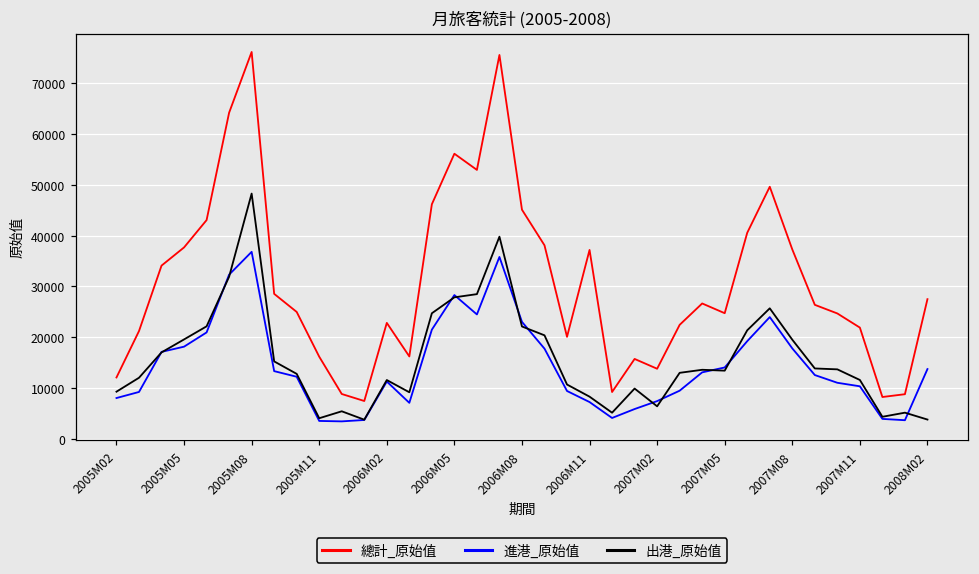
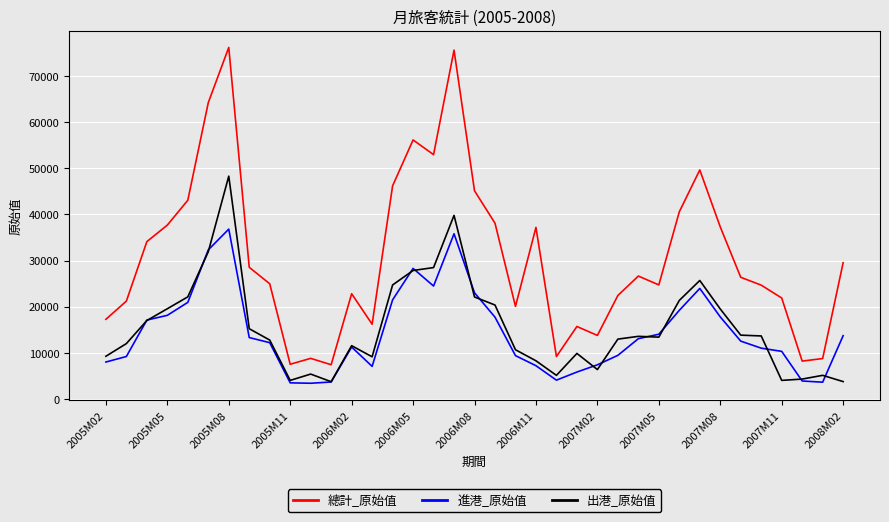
  {
    "總計_原始值": {
-     "2005M02": 12000,
+     "2005M02": 17000,
      "2005M05": 38000,
      "2005M08": 76000,
-     "2005M11": 16000,
+     "2005M11": 8000,
      "2006M02": 23000,
      "2006M05": 56000,
      "2006M08": 45000,
      "2006M11": 37000,
      "2007M02": 14000,
      "2007M05": 25000,
      "2007M08": 37000,
      "2007M11": 22000,
-     "2008M02": 27000
+     "2008M02": 30000
    },
    "進港_原始值": {
      "2005M02": 8000,
      "2005M05": 18000,
      "2005M08": 37000,
      "2006M08": 23000,
      "2006M11": 7000,
      "2007M02": 7000,
      "2007M05": 14000,
      "2007M08": 18000,
      "2007M11": 10000,
      "2008M02": 14000
    },
    "出港_原始值": {
      "2005M02": 9000,
      "2005M05": 20000,
      "2005M08": 48000,
      "2006M08": 22000,
      "2006M11": 8000,
      "2007M02": 6000,
      "2007M05": 13000,
      "2007M08": 20000,
-     "2007M11": 12000,
+     "2007M11": 4000,
      "2008M02": 4000
    }
  }
